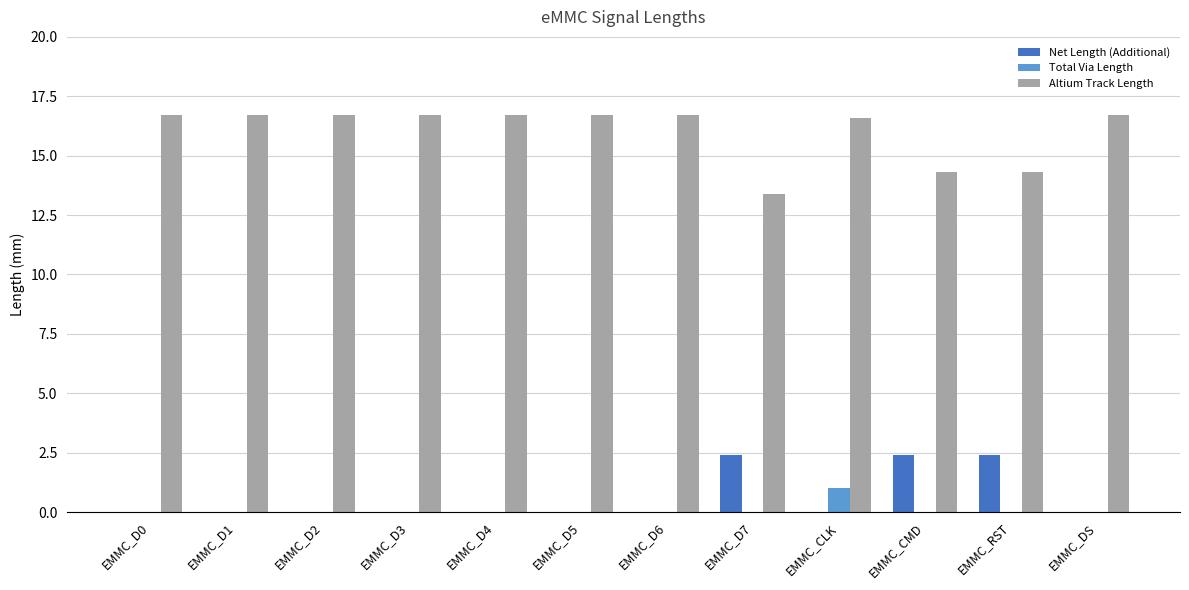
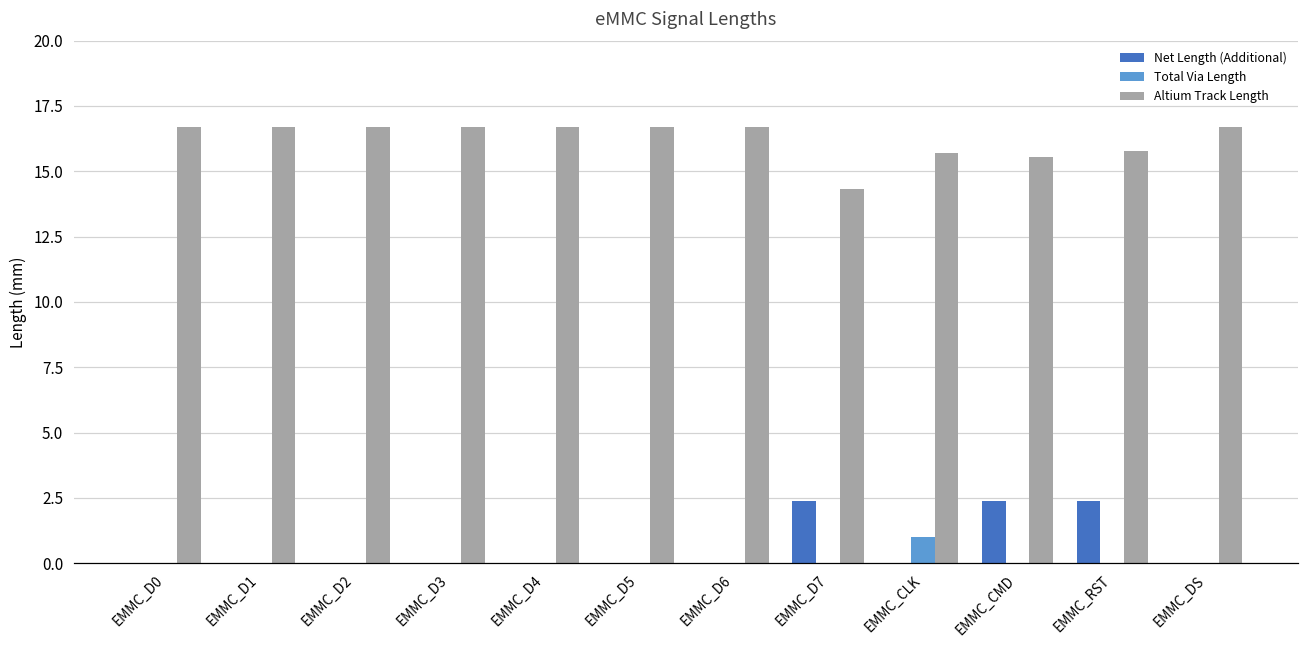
  {
    "Altium Track Length": {
      "EMMC_D0": 16.7,
      "EMMC_D1": 16.7,
      "EMMC_D2": 16.7,
      "EMMC_D3": 16.7,
      "EMMC_D4": 16.7,
      "EMMC_D5": 16.7,
      "EMMC_D6": 16.7,
-     "EMMC_D7": 13.4,
-     "EMMC_CLK": 16.6,
-     "EMMC_CMD": 14.3,
-     "EMMC_RST": 14.3,
+     "EMMC_D7": 14.3,
+     "EMMC_CLK": 15.7,
+     "EMMC_CMD": 15.5,
+     "EMMC_RST": 15.8,
      "EMMC_DS": 16.7
    }
  }
